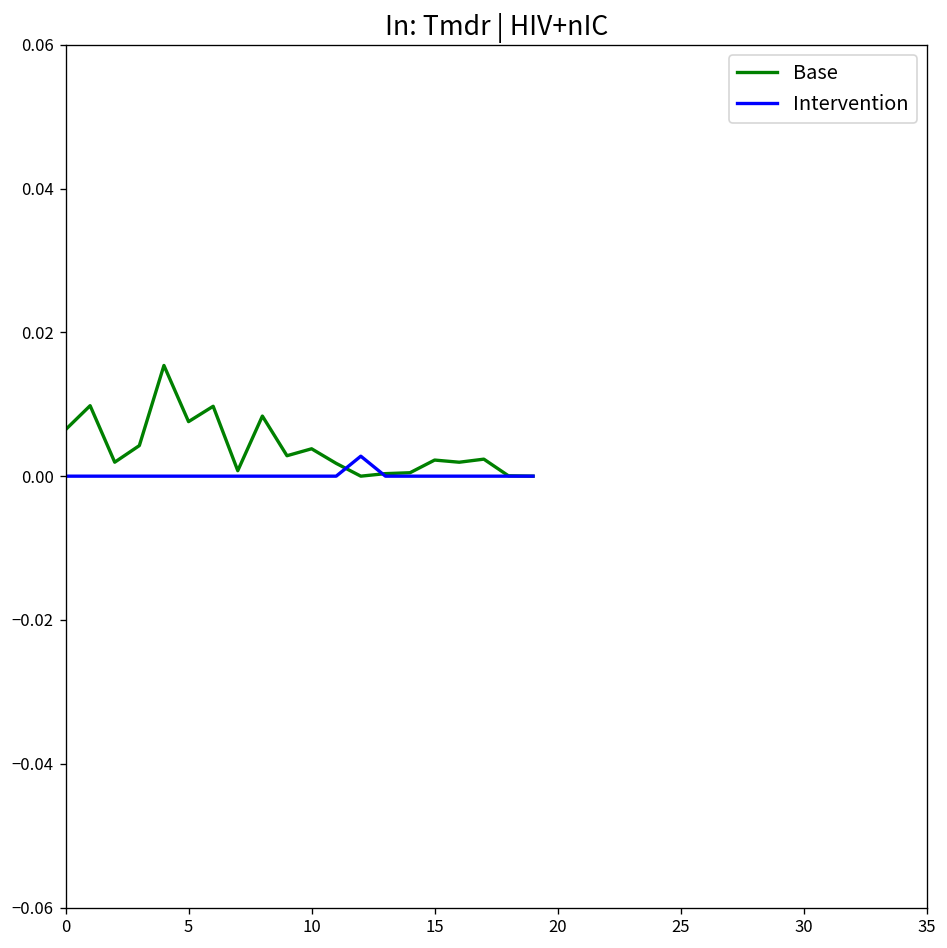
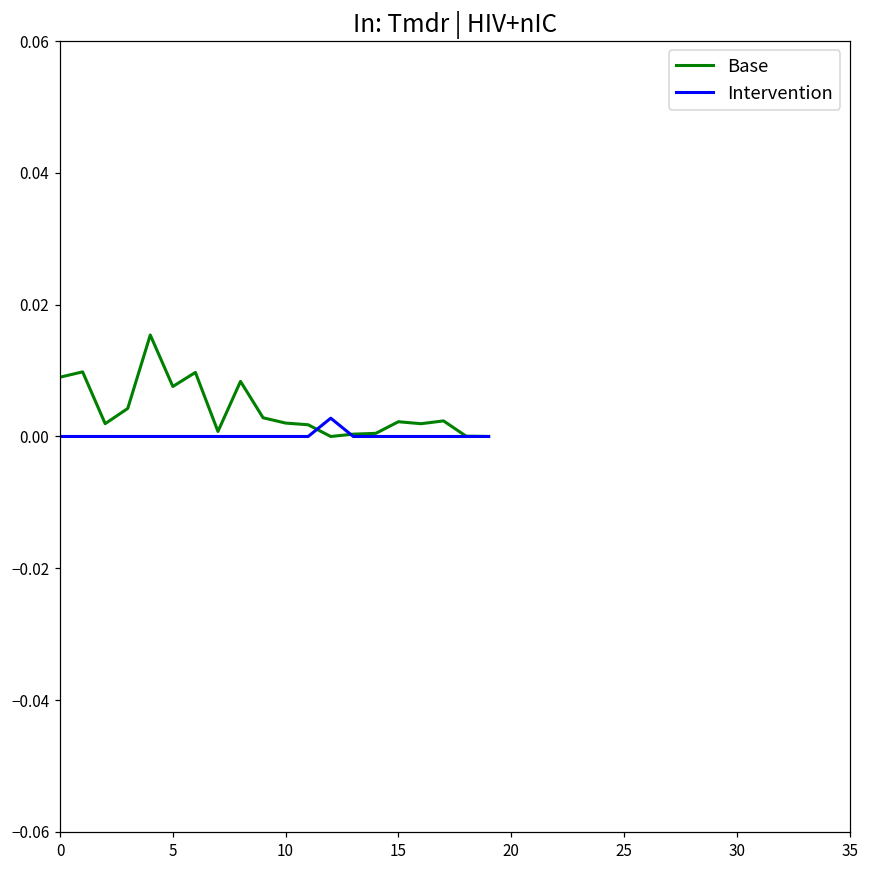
  {
    "Base": {
-     "0": 0.006,
+     "0": 0.009,
      "5": 0.008,
-     "10": 0.004,
+     "10": 0.002,
      "15": 0.002
    },
    "Intervention": {
      "0": 0.000,
      "5": 0.000,
      "10": 0.000,
      "15": 0.000
    }
  }
